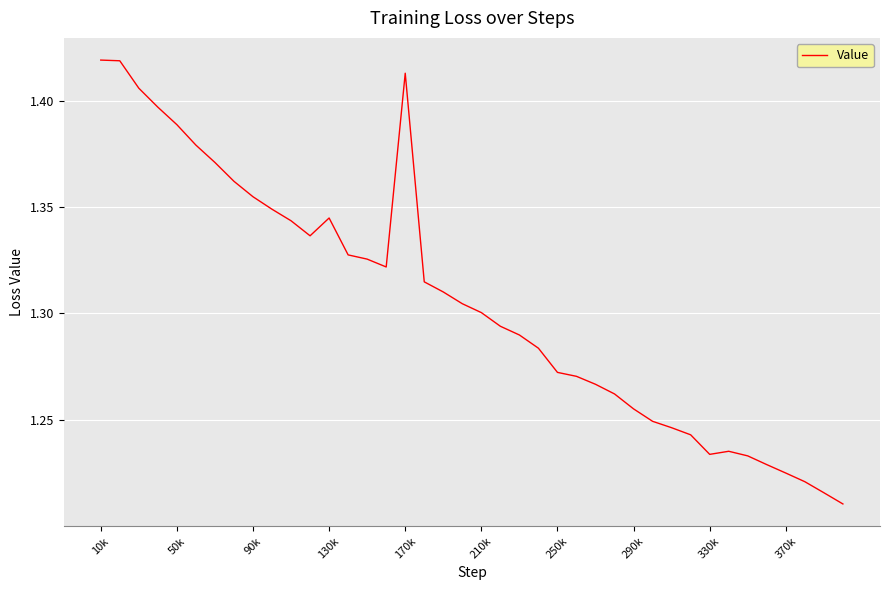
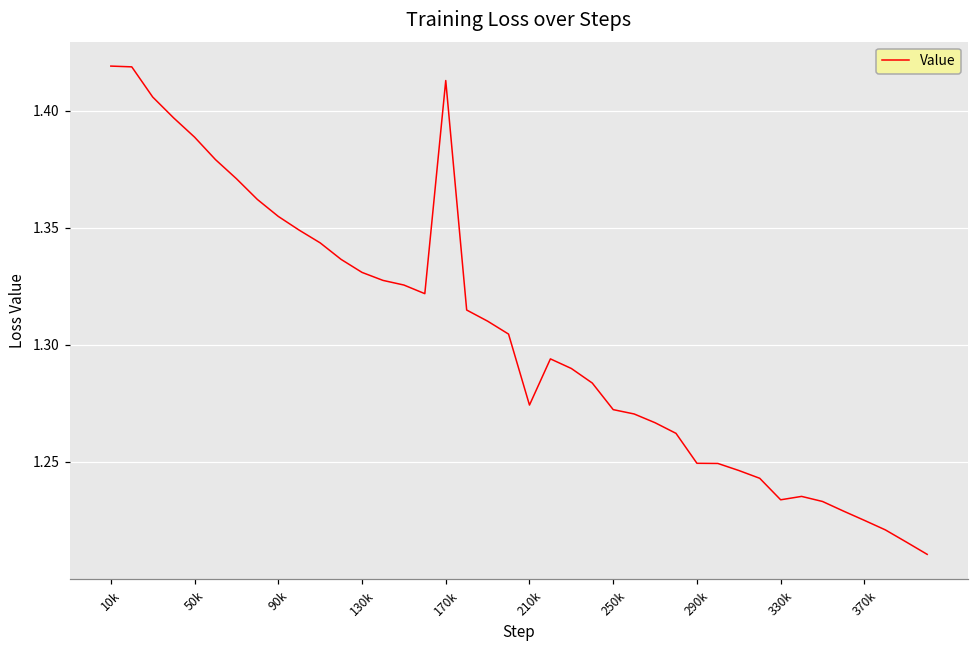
  {
    "10k": 1.419,
    "50k": 1.389,
    "90k": 1.355,
-   "130k": 1.345,
+   "130k": 1.331,
    "170k": 1.413,
-   "210k": 1.300,
+   "210k": 1.274,
    "250k": 1.272,
-   "290k": 1.255,
+   "290k": 1.249,
    "330k": 1.234,
    "370k": 1.225
  }
